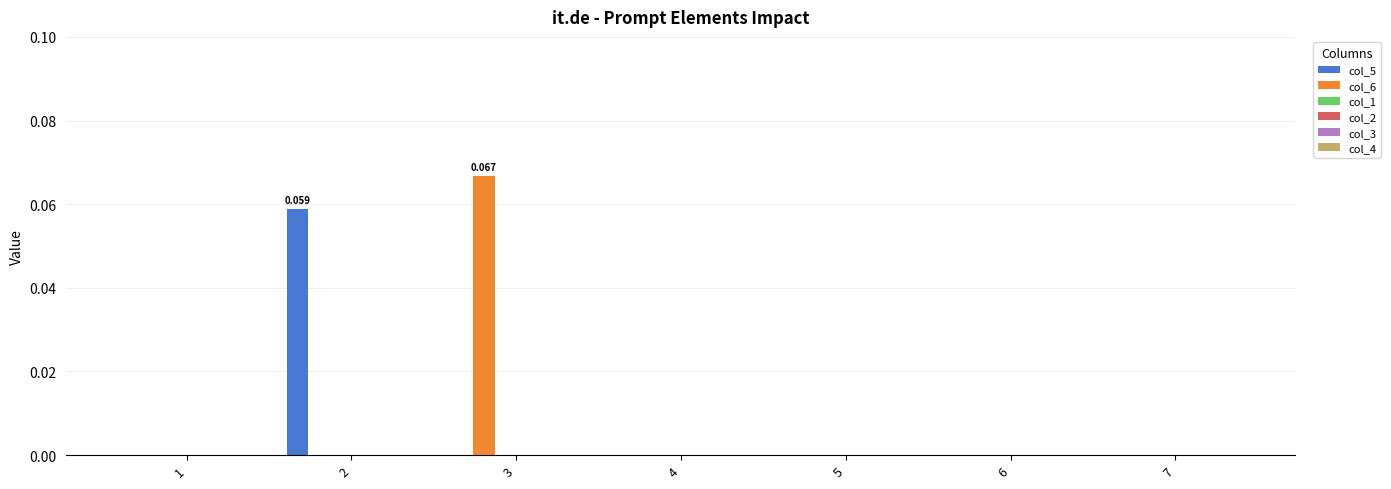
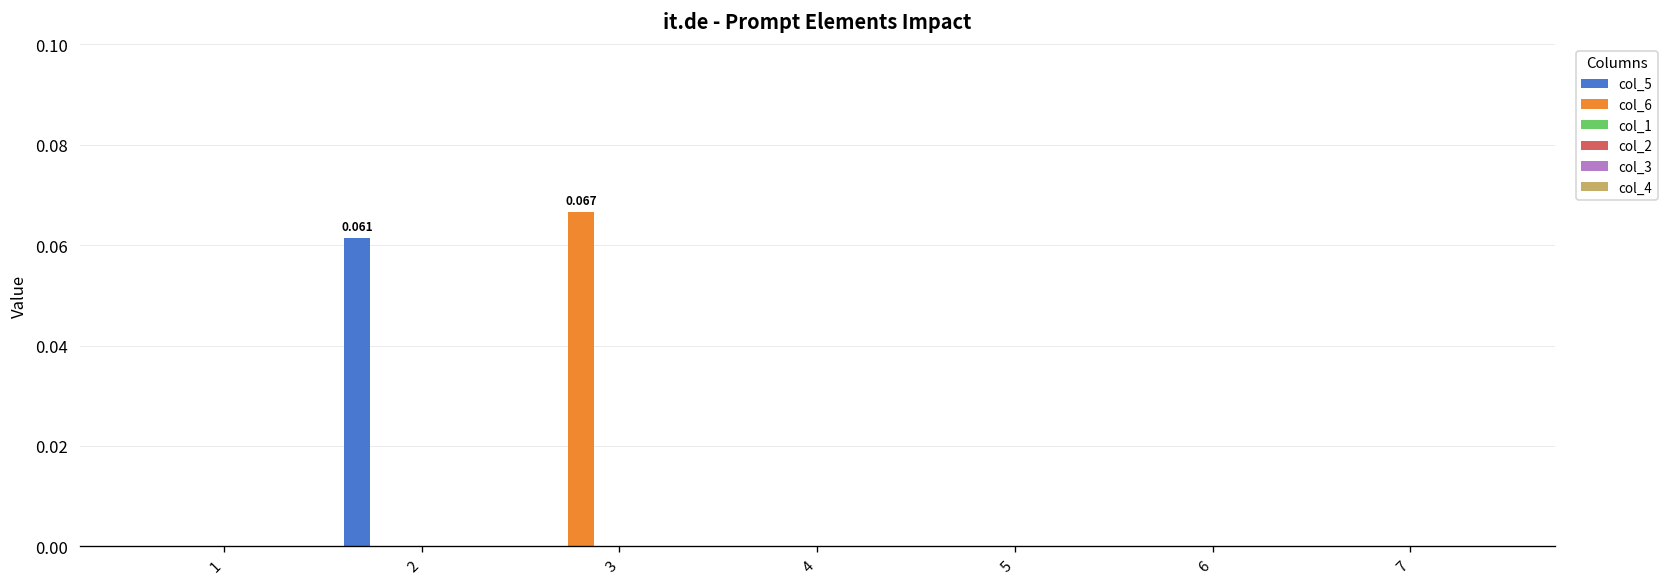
  {
    "col_5": {
-     "2": 0.059
+     "2": 0.061
    },
    "col_6": {
      "3": 0.067
    },
    "col_1": {
      "1": 0.000,
      "2": 0.000,
      "3": 0.000,
      "4": 0.000,
      "5": 0.000,
      "6": 0.000,
      "7": 0.000
    },
    "col_2": {
      "1": 0.000,
      "2": 0.000,
      "3": 0.000,
      "4": 0.000,
      "5": 0.000,
      "6": 0.000,
      "7": 0.000
    },
    "col_3": {
      "1": 0.000,
      "2": 0.000,
      "3": 0.000,
      "4": 0.000,
      "5": 0.000,
      "6": 0.000,
      "7": 0.000
    },
    "col_4": {
      "1": 0.000,
      "2": 0.000,
      "3": 0.000,
      "4": 0.000,
      "5": 0.000,
      "6": 0.000,
      "7": 0.000
    }
  }
